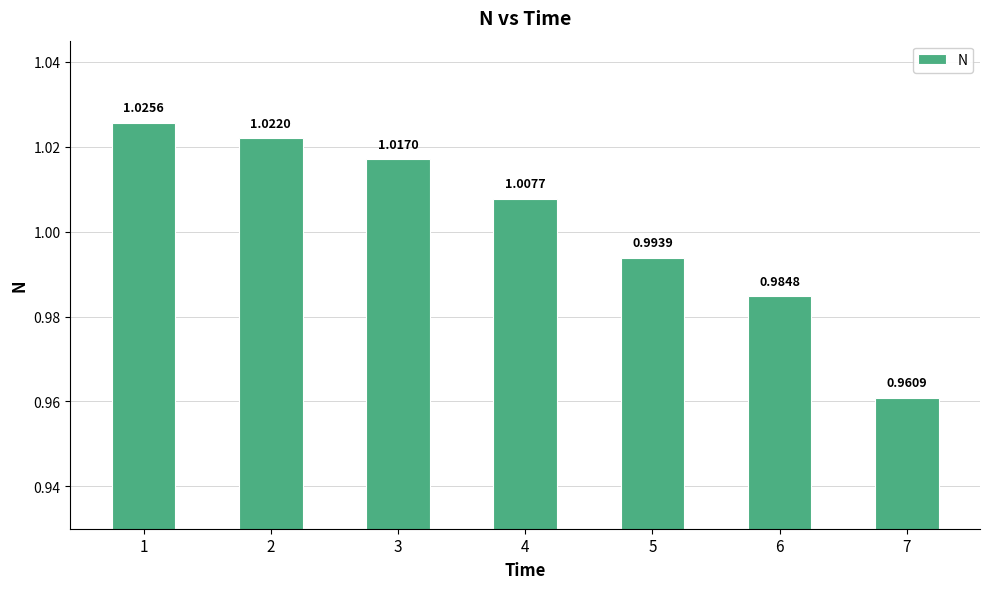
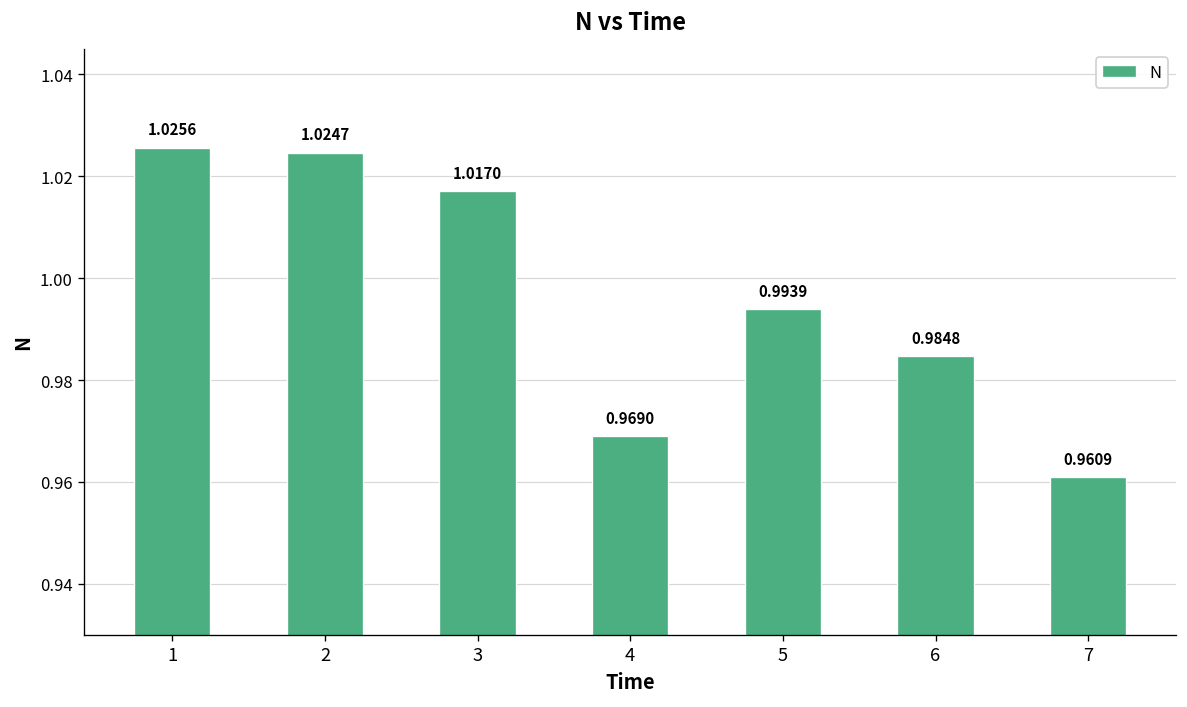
  {
    "1": 1.0256,
-   "2": 1.0220,
+   "2": 1.0247,
    "3": 1.0170,
-   "4": 1.0077,
+   "4": 0.9690,
    "5": 0.9939,
    "6": 0.9848,
    "7": 0.9609
  }
